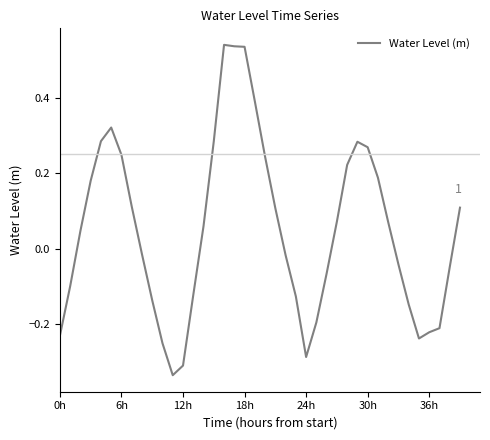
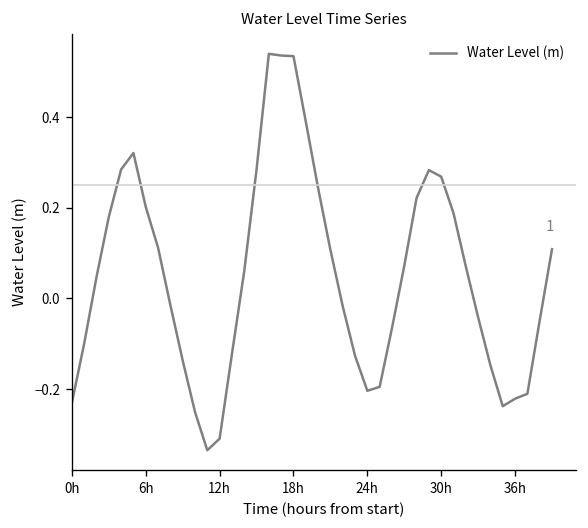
  {
    "0h": -0.23,
-   "6h": 0.25,
+   "6h": 0.20,
    "12h": -0.31,
    "18h": 0.53,
-   "24h": -0.29,
+   "24h": -0.20,
    "30h": 0.27,
    "36h": -0.22
  }
